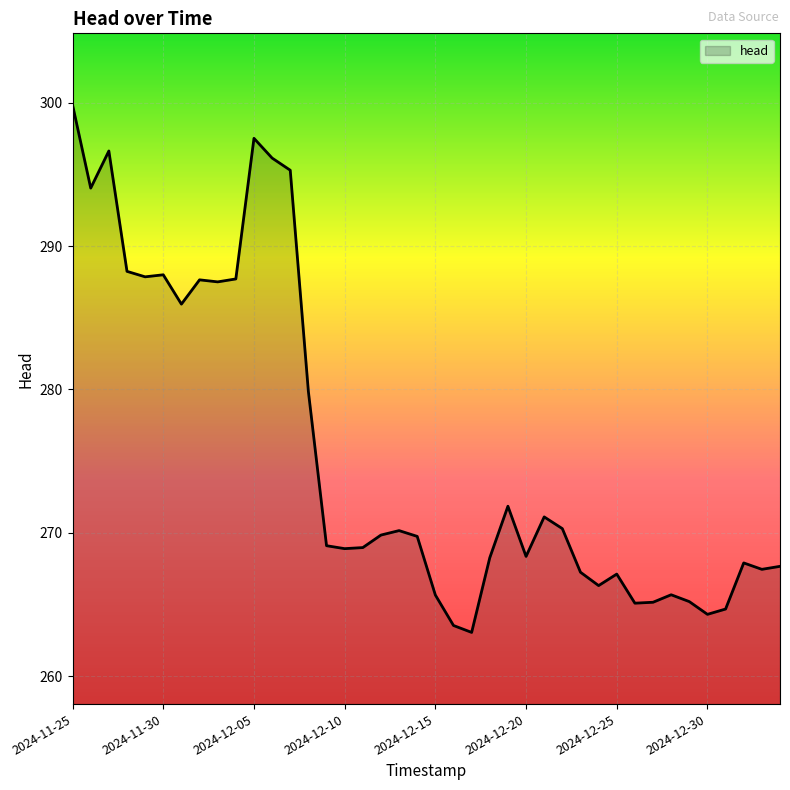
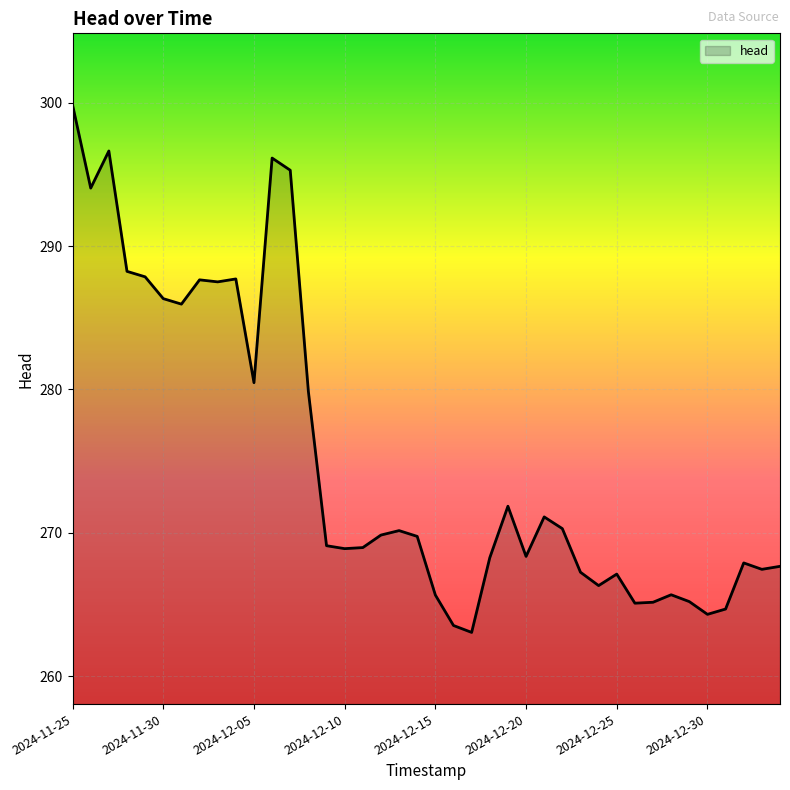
  {
    "2024-11-25": 299.8,
-   "2024-11-30": 288.0,
-   "2024-12-05": 297.5,
+   "2024-11-30": 286.3,
+   "2024-12-05": 280.5,
    "2024-12-10": 268.9,
    "2024-12-15": 265.7,
    "2024-12-20": 268.3,
    "2024-12-25": 267.1,
    "2024-12-30": 264.3
  }
